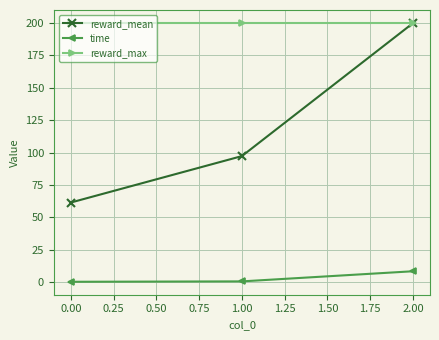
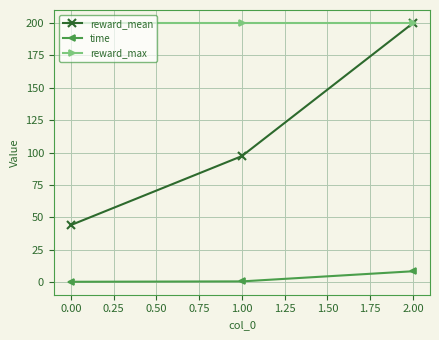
  {
    "reward_mean": {
-     "0.00": 62,
+     "0.00": 44,
      "1.00": 97
    },
    "time": {
      "0.00": 0,
      "1.00": 1,
      "2.00": 8
    },
    "reward_max": {
      "1.00": 200
    }
  }
